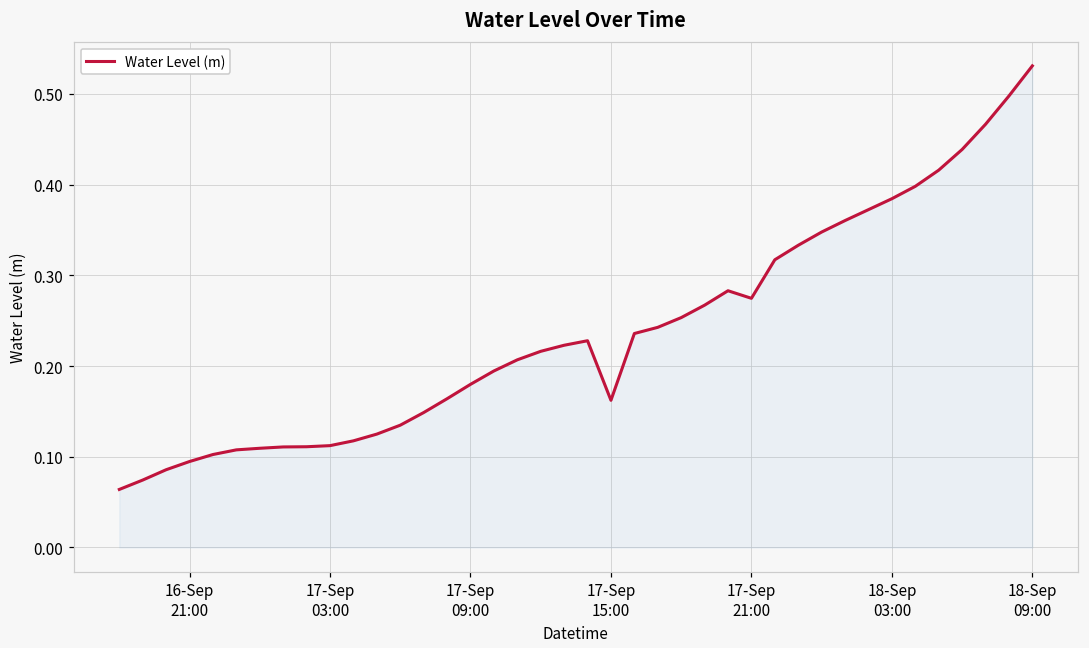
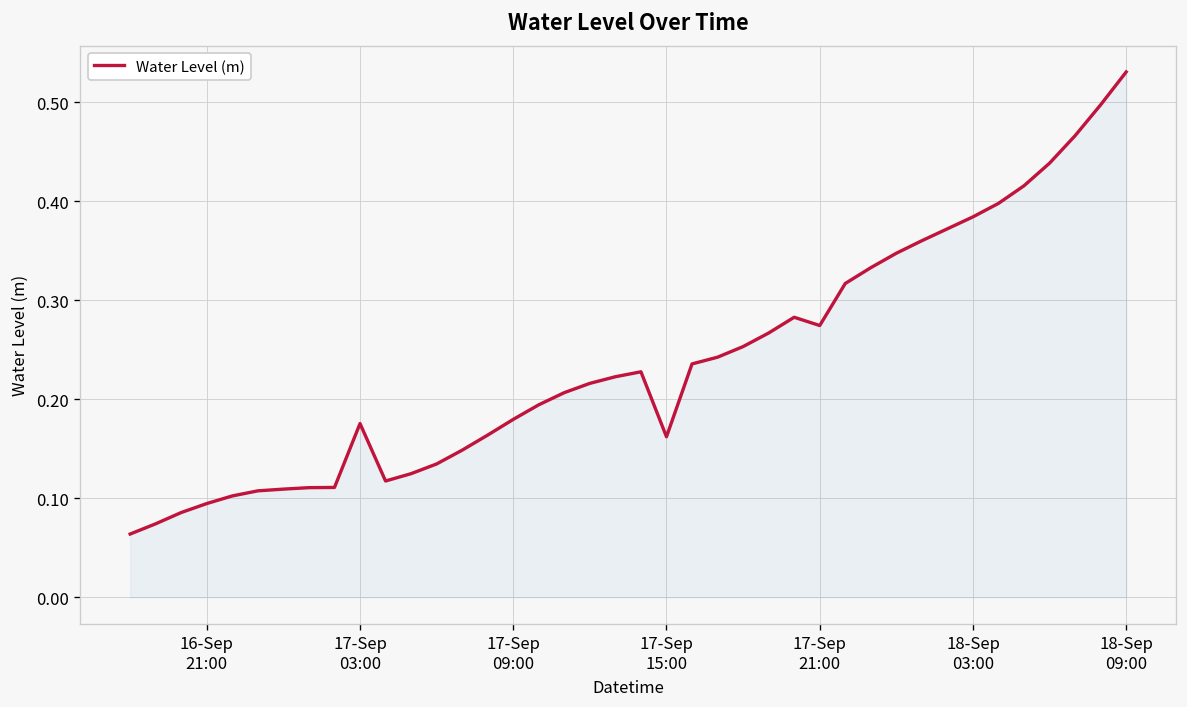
  {
    "16-Sep 21:00": 0.09,
-   "17-Sep 03:00": 0.11,
+   "17-Sep 03:00": 0.18,
    "17-Sep 09:00": 0.18,
    "17-Sep 15:00": 0.16,
    "17-Sep 21:00": 0.27,
    "18-Sep 03:00": 0.38,
    "18-Sep 09:00": 0.53
  }
